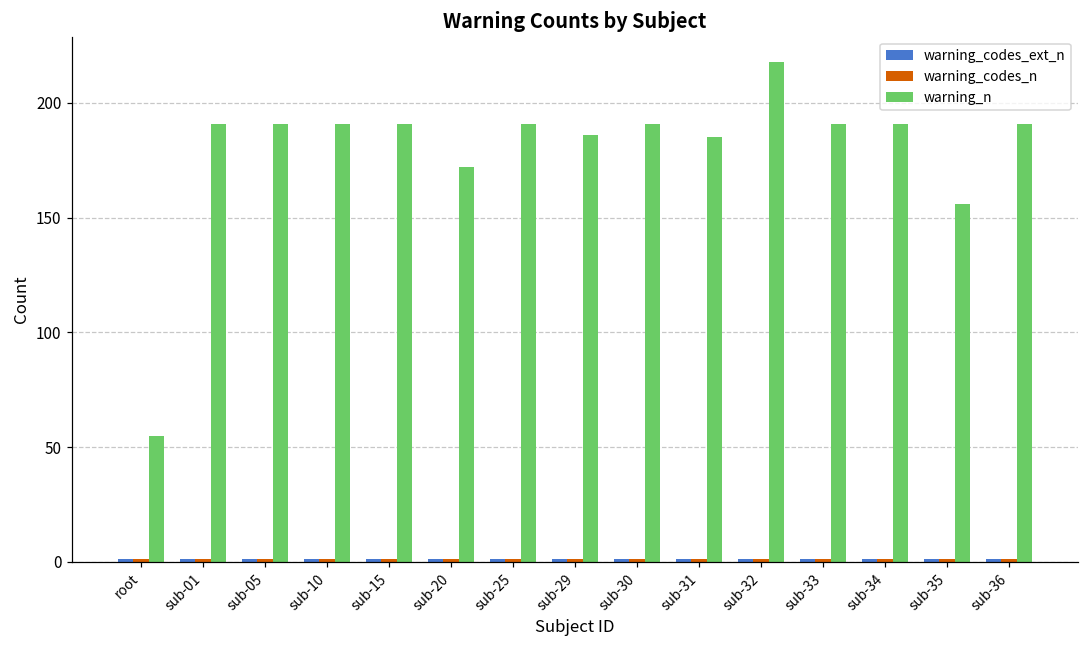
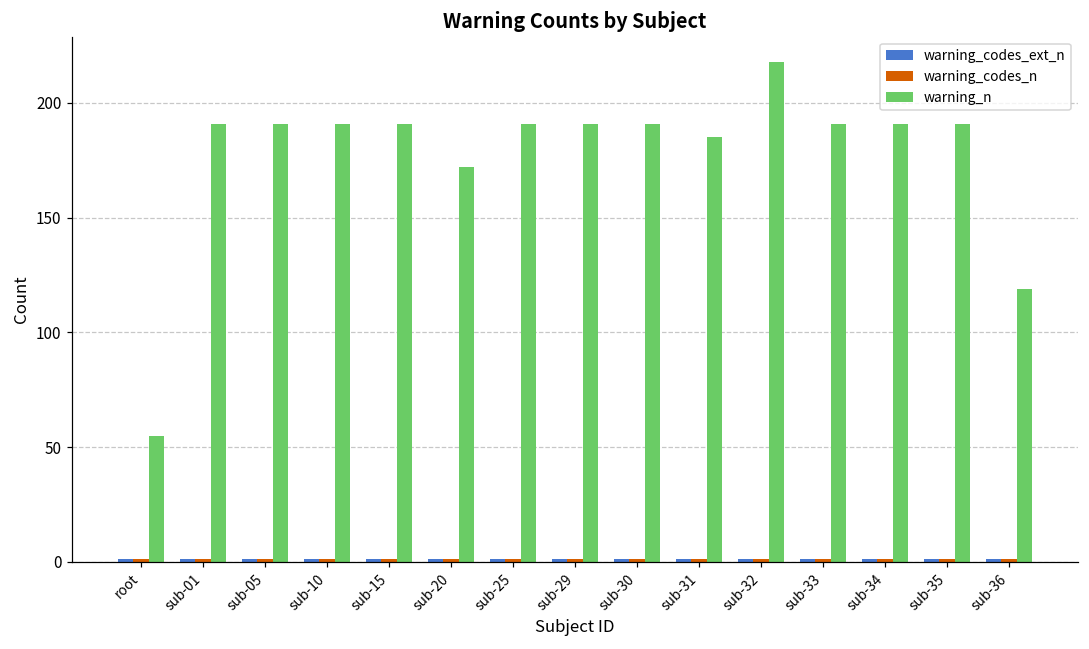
  {
    "warning_n": {
      "root": 55,
      "sub-01": 191,
      "sub-05": 191,
      "sub-10": 191,
      "sub-15": 191,
      "sub-20": 172,
      "sub-25": 191,
-     "sub-29": 186,
+     "sub-29": 191,
      "sub-30": 191,
      "sub-31": 185,
      "sub-32": 218,
      "sub-33": 191,
      "sub-34": 191,
-     "sub-35": 156,
-     "sub-36": 191
+     "sub-35": 191,
+     "sub-36": 119
    }
  }
